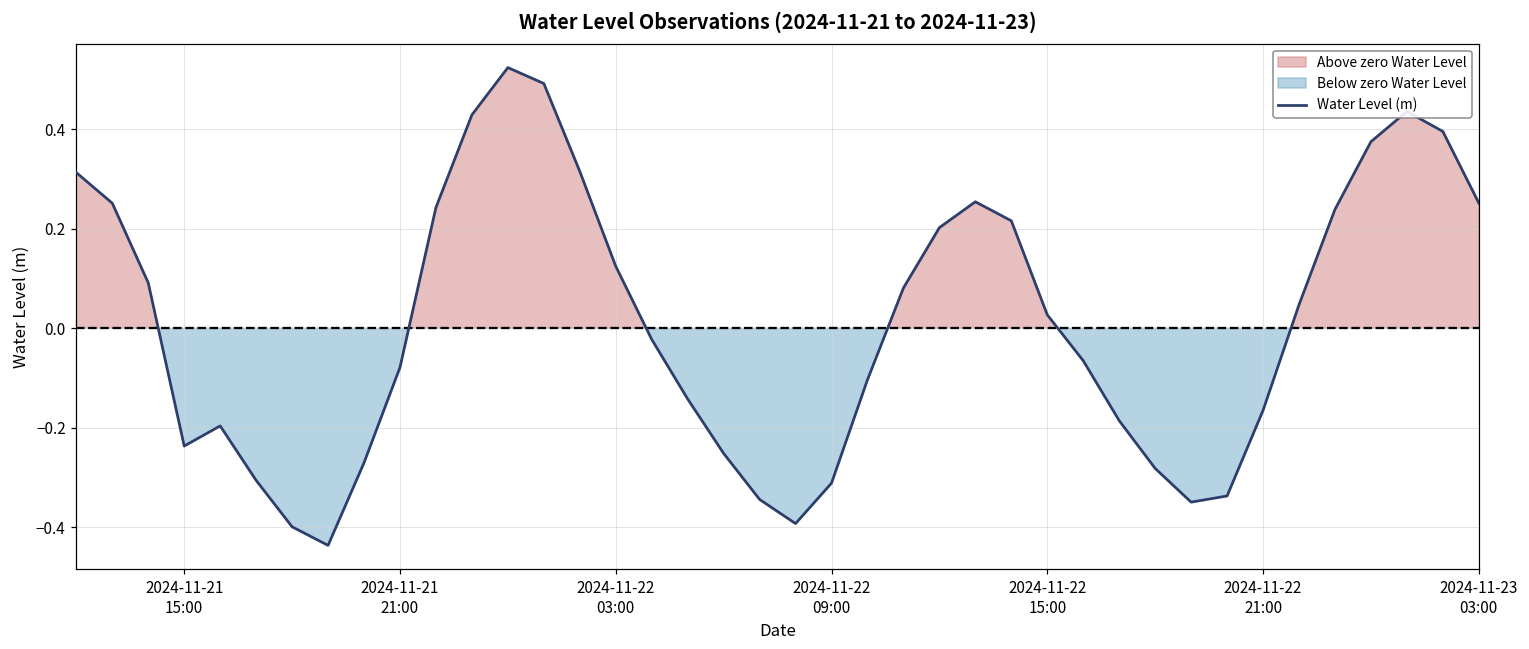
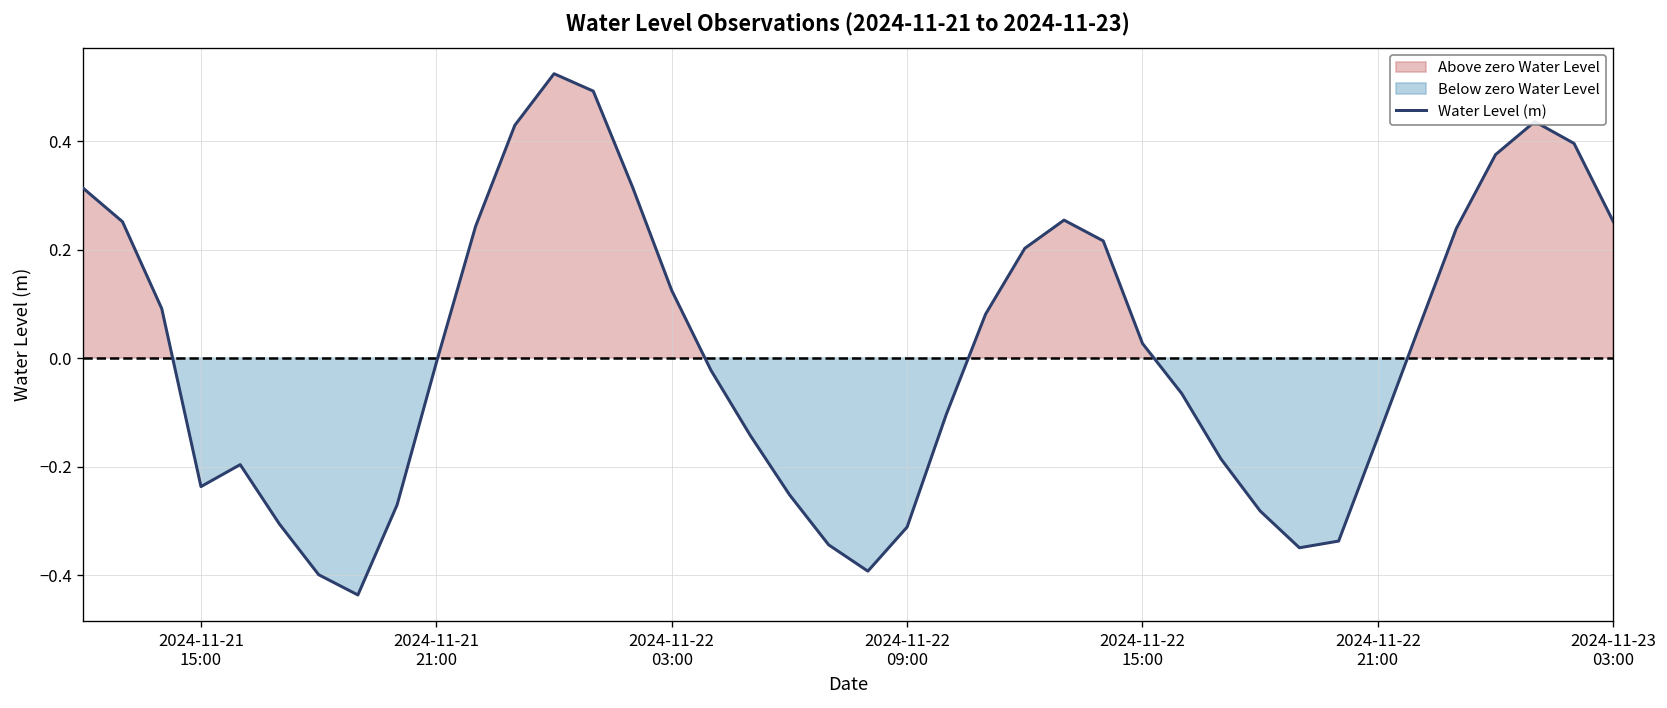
  {
    "2024-11-21 15:00": -0.24,
-   "2024-11-21 21:00": -0.08,
+   "2024-11-21 21:00": -0.01,
    "2024-11-22 03:00": 0.12,
    "2024-11-22 09:00": -0.31,
    "2024-11-22 15:00": 0.03,
-   "2024-11-22 21:00": -0.17,
+   "2024-11-22 21:00": -0.15,
    "2024-11-23 03:00": 0.25
  }
